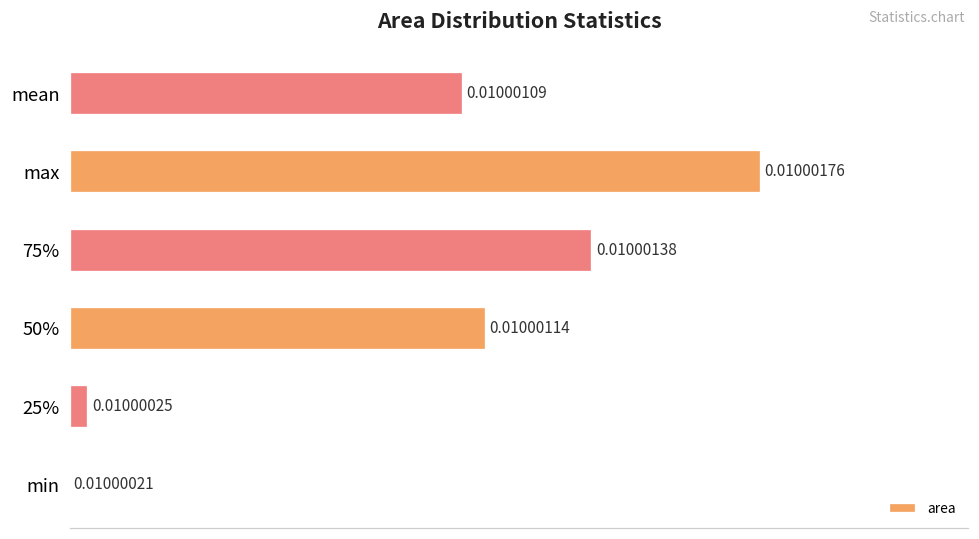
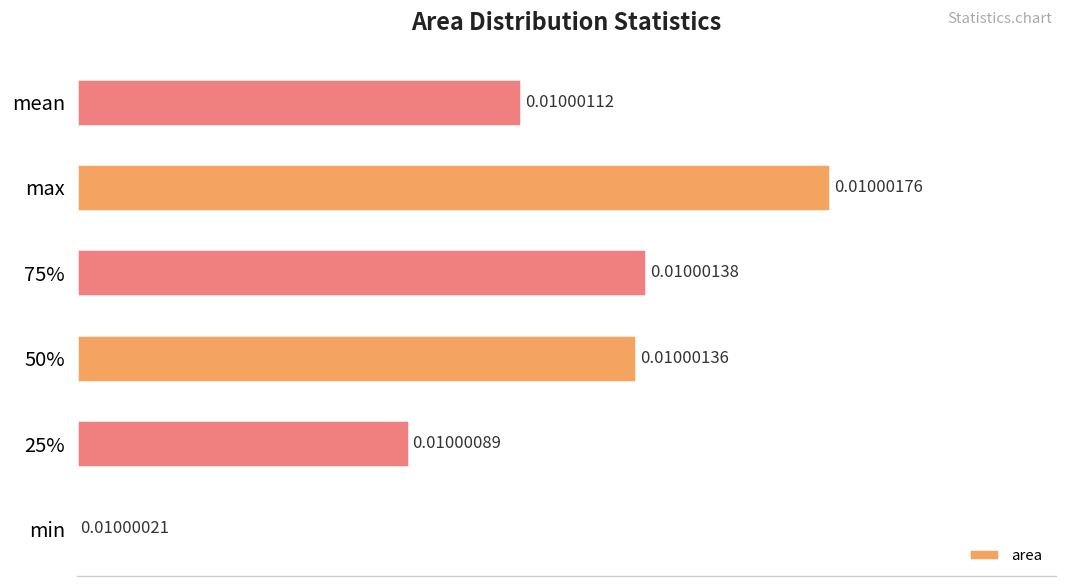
  {
-   "mean": 0.01000109,
-   "50%": 0.01000114,
-   "25%": 0.01000025
+   "mean": 0.01000112,
+   "50%": 0.01000136,
+   "25%": 0.01000089
  }
